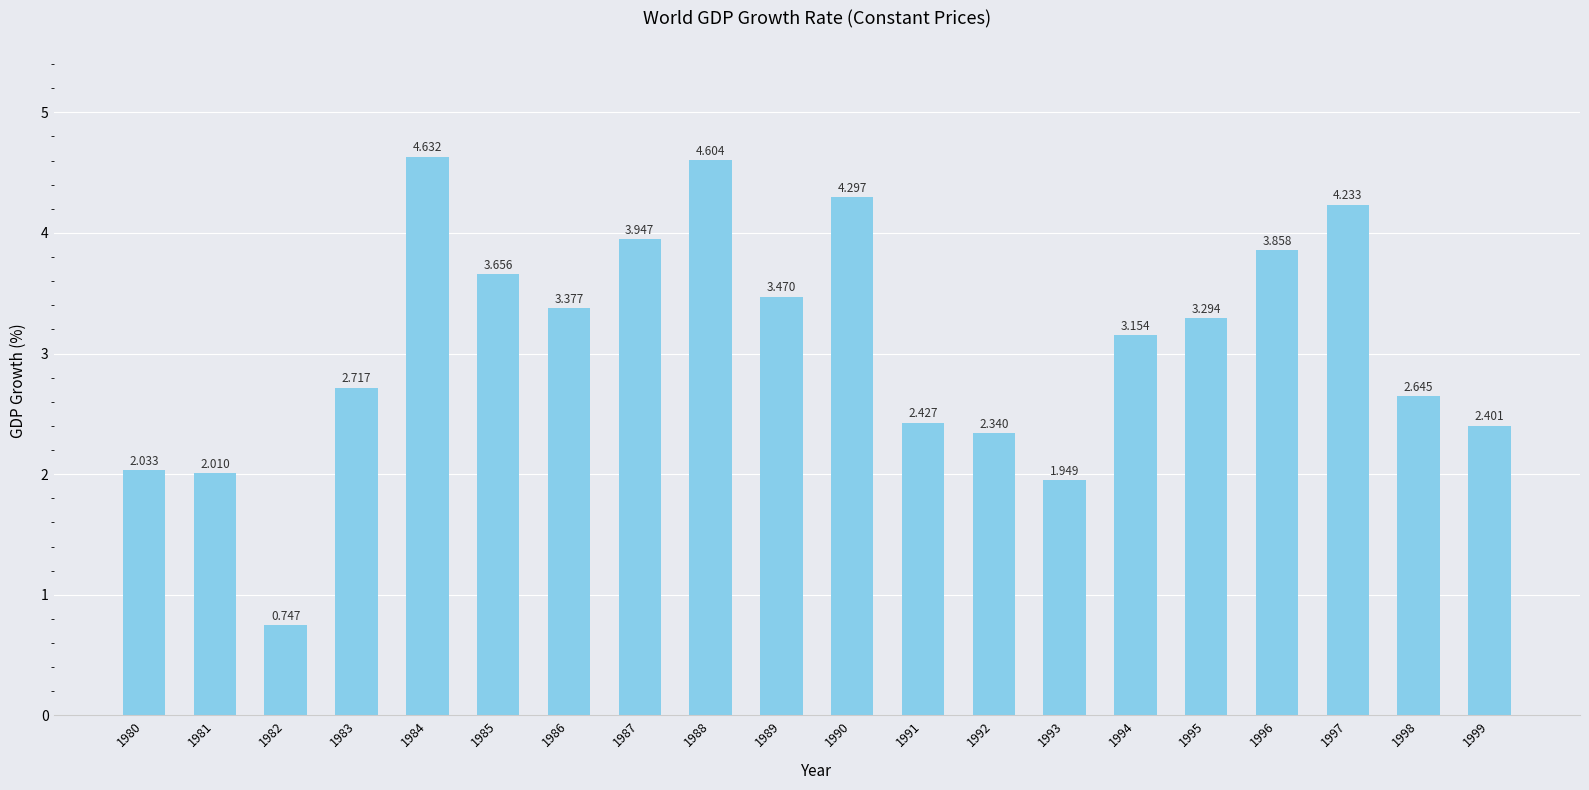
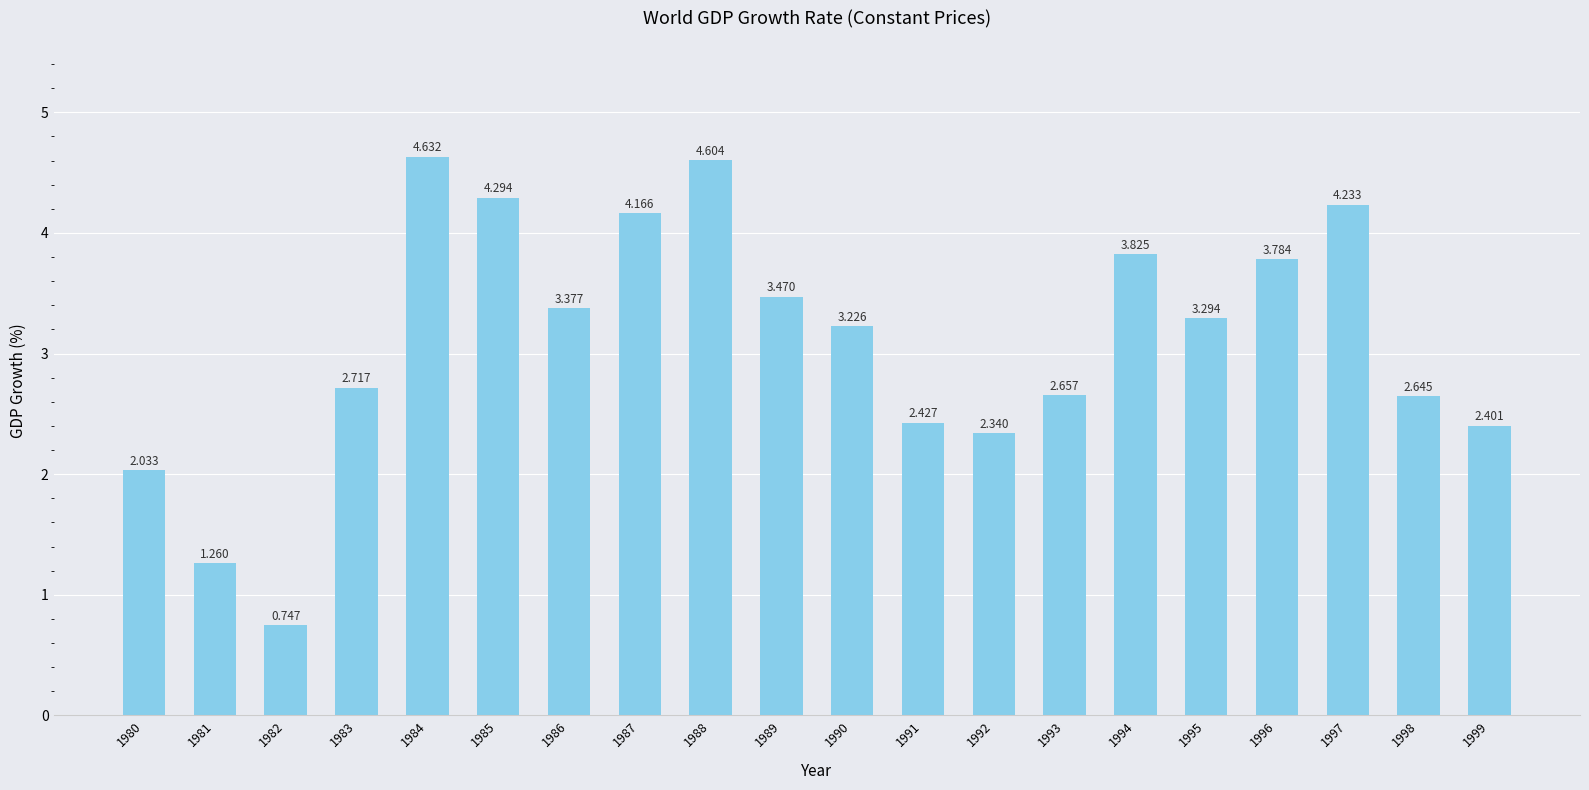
  {
    "1980": 2.033,
-   "1981": 2.010,
+   "1981": 1.260,
    "1982": 0.747,
    "1983": 2.717,
    "1984": 4.632,
-   "1985": 3.656,
+   "1985": 4.294,
    "1986": 3.377,
-   "1987": 3.947,
+   "1987": 4.166,
    "1988": 4.604,
    "1989": 3.470,
-   "1990": 4.297,
+   "1990": 3.226,
    "1991": 2.427,
    "1992": 2.340,
-   "1993": 1.949,
-   "1994": 3.154,
+   "1993": 2.657,
+   "1994": 3.825,
    "1995": 3.294,
-   "1996": 3.858,
+   "1996": 3.784,
    "1997": 4.233,
    "1998": 2.645,
    "1999": 2.401
  }
